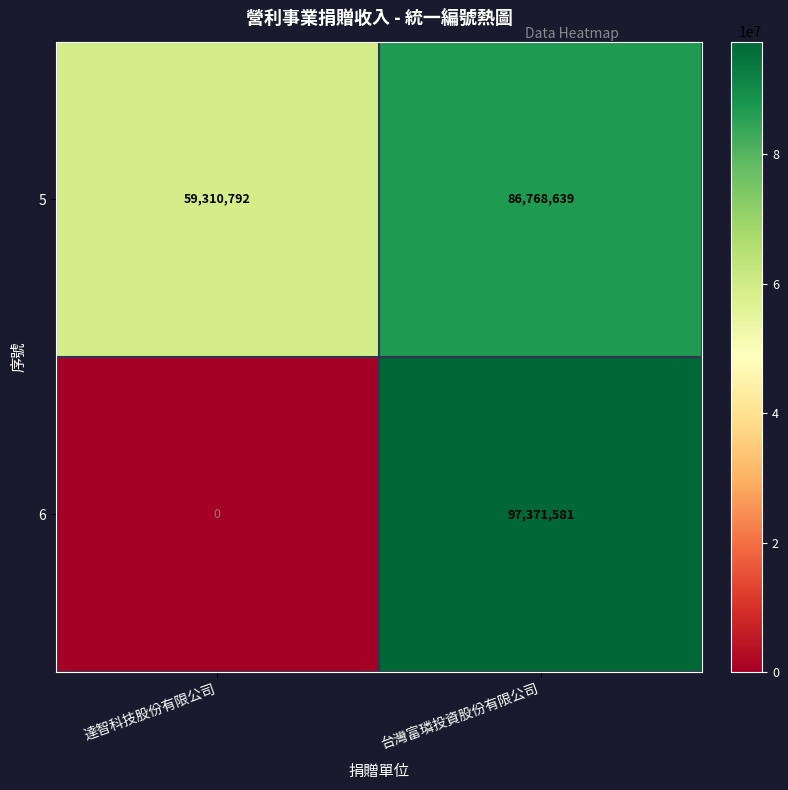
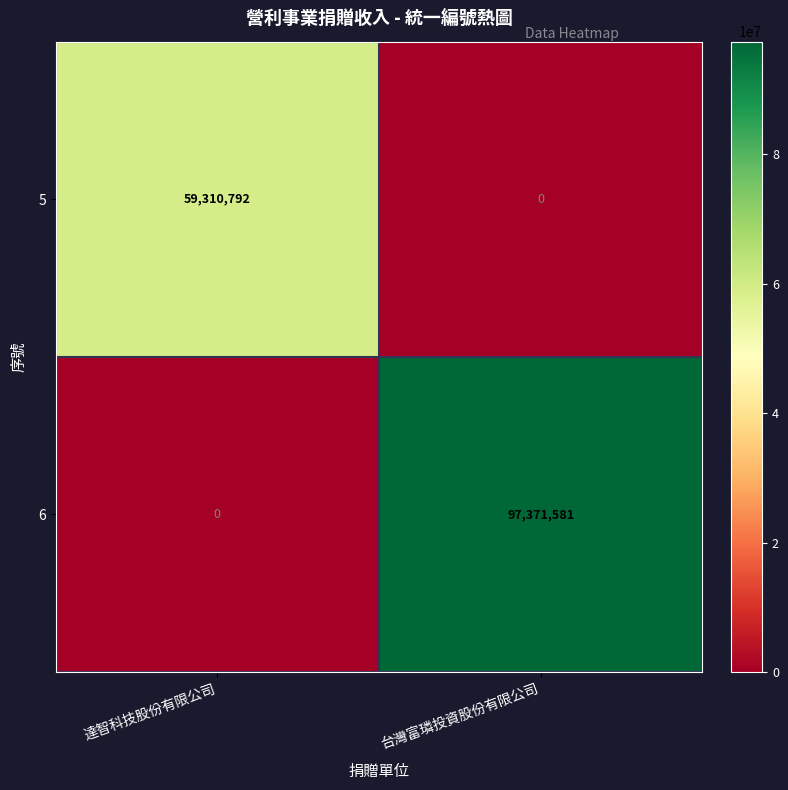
  {
    "5": {
      "達智科技股份有限公司": "59,310,792",
-     "台灣富璘投資股份有限公司": "86,768,639"
+     "台灣富璘投資股份有限公司": "0"
    },
    "6": {
      "達智科技股份有限公司": "0",
      "台灣富璘投資股份有限公司": "97,371,581"
    }
  }
